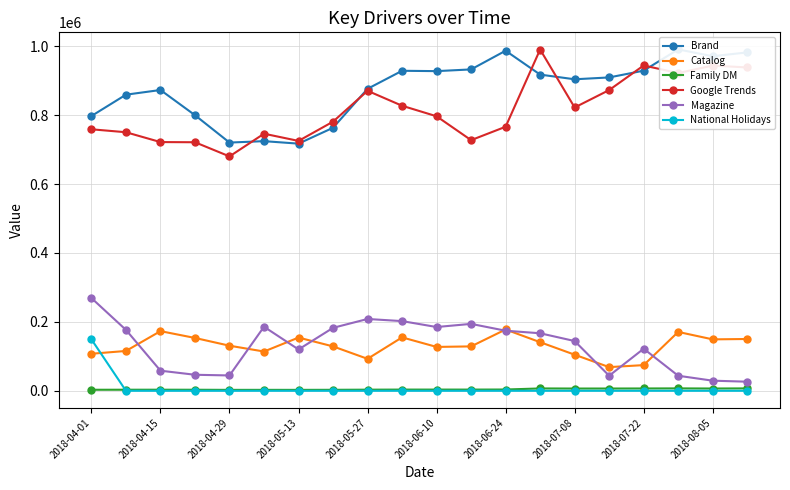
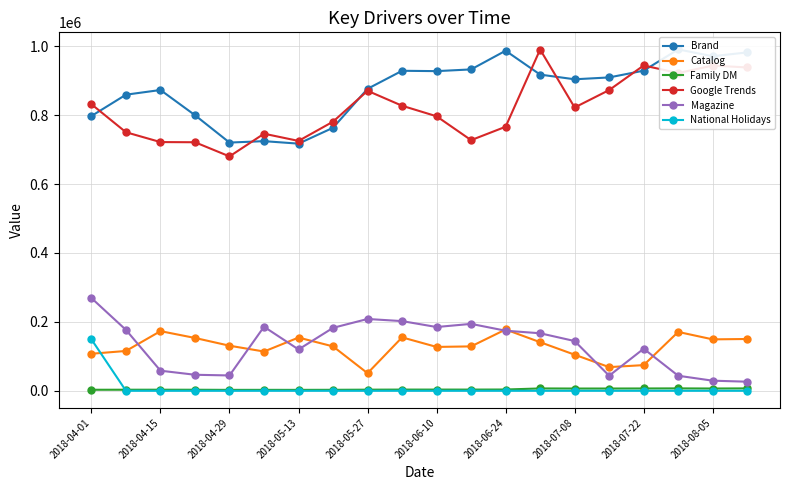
  {
    "Brand": {
      "2018-04-01": 800000,
      "2018-04-15": 870000,
      "2018-04-29": 720000,
      "2018-05-13": 720000,
      "2018-06-10": 930000,
      "2018-06-24": 990000,
      "2018-07-08": 900000,
      "2018-07-22": 930000
    },
    "Catalog": {
      "2018-04-01": 110000,
      "2018-04-15": 170000,
      "2018-04-29": 130000,
      "2018-05-13": 150000,
-     "2018-05-27": 90000,
+     "2018-05-27": 50000,
      "2018-06-10": 130000,
      "2018-07-08": 100000,
      "2018-07-22": 70000,
      "2018-08-05": 150000
    },
    "Family DM": {
      "2018-04-01": 0
    },
    "Google Trends": {
-     "2018-04-01": 760000,
+     "2018-04-01": 830000,
      "2018-04-15": 720000,
      "2018-04-29": 680000,
      "2018-05-13": 730000,
      "2018-06-10": 800000,
      "2018-06-24": 770000,
      "2018-07-08": 820000,
      "2018-07-22": 940000
    },
    "Magazine": {
      "2018-04-01": 270000,
      "2018-04-15": 60000,
      "2018-04-29": 40000,
      "2018-05-13": 120000,
      "2018-05-27": 210000,
      "2018-06-10": 190000,
      "2018-07-08": 140000,
      "2018-07-22": 120000,
      "2018-08-05": 30000
    },
    "National Holidays": {
      "2018-04-01": 150000
    }
  }
